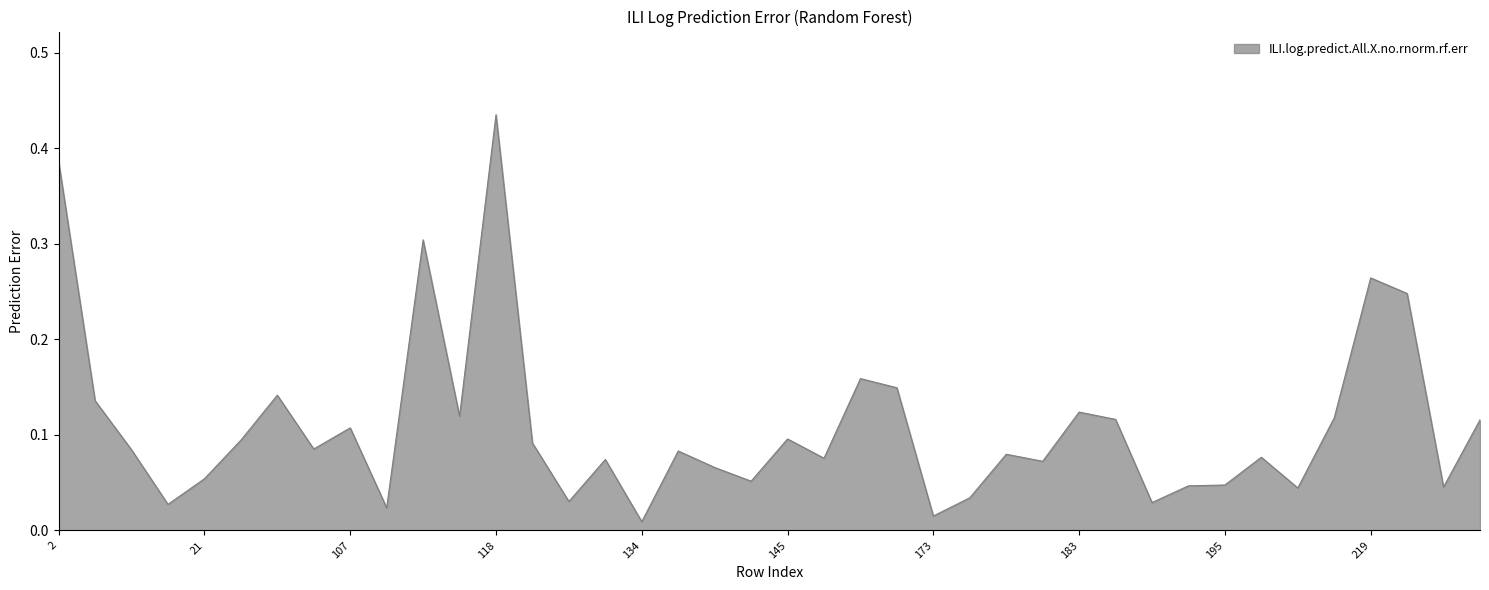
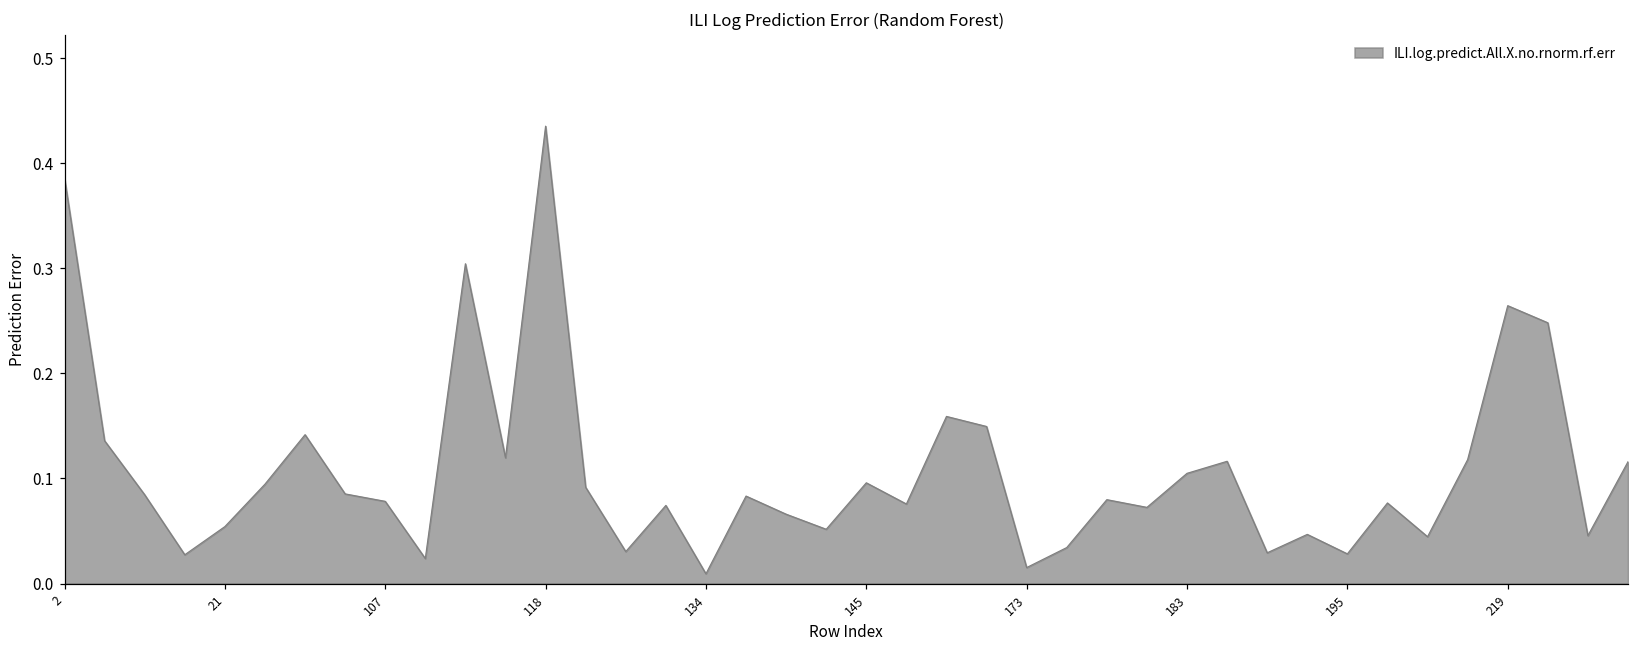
  {
-   "107": 0.11,
+   "107": 0.08,
    "118": 0.44,
    "134": 0.01,
    "145": 0.10,
    "173": 0.02,
-   "183": 0.12,
-   "195": 0.05,
+   "183": 0.10,
+   "195": 0.03,
    "219": 0.26
  }
